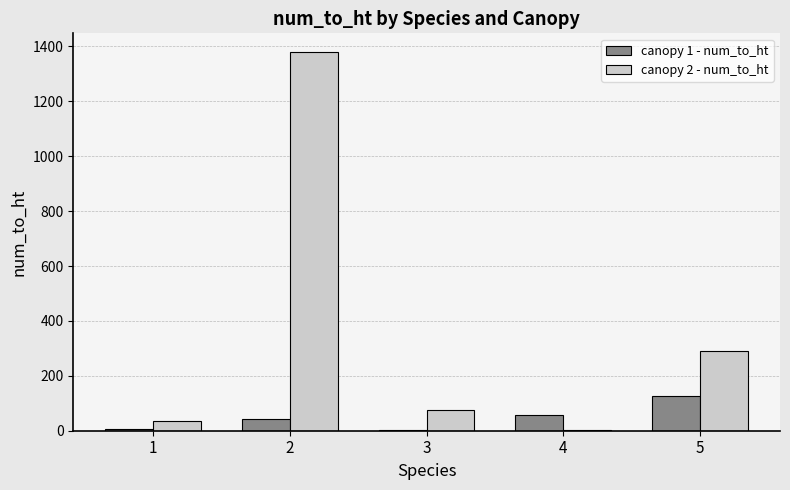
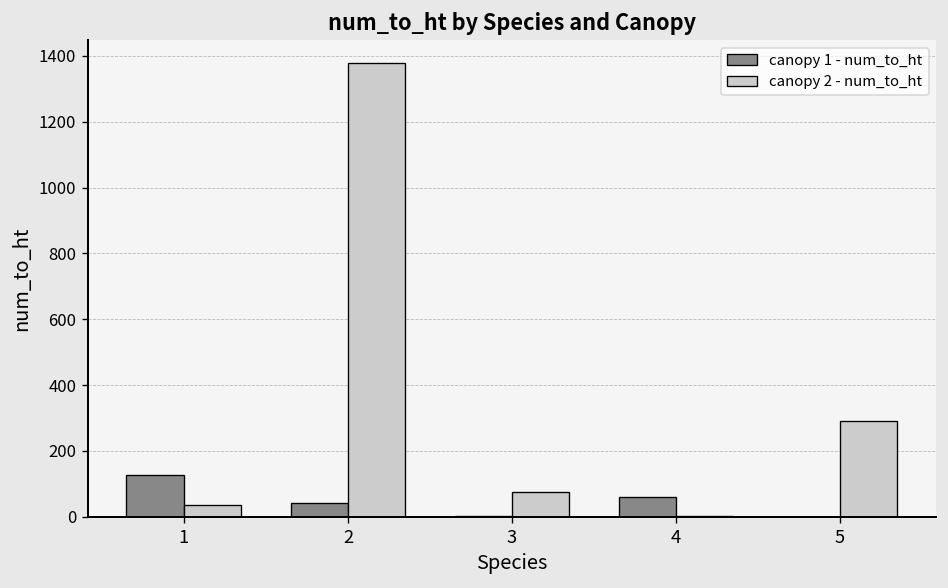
  {
    "canopy 1 - num_to_ht": {
-     "1": 10,
+     "1": 130,
      "2": 40,
      "4": 60,
-     "5": 130
+     "5": 0
    },
    "canopy 2 - num_to_ht": {
      "1": 40,
      "2": 1380,
      "3": 70,
      "5": 290
    }
  }
